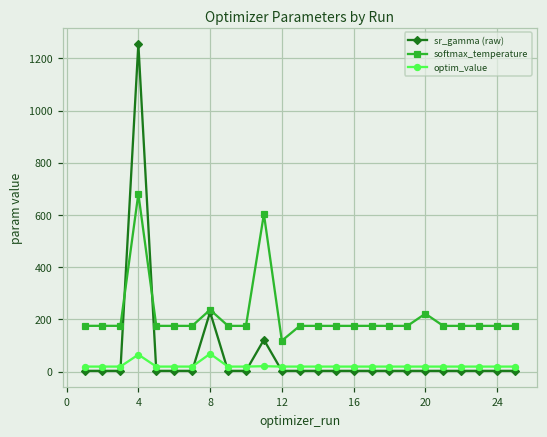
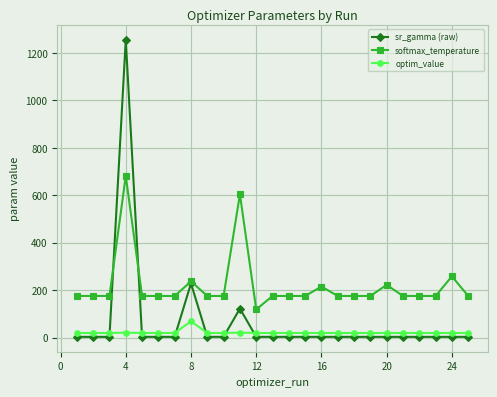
  {
    "sr_gamma (raw)": {
      "4": 1260,
      "12": 0,
      "16": 0,
      "20": 0,
      "24": 0
    },
    "softmax_temperature": {
      "4": 680,
      "12": 120,
-     "16": 180,
+     "16": 220,
      "20": 220,
-     "24": 180
+     "24": 260
    },
    "optim_value": {
-     "4": 70,
+     "4": 20,
      "8": 70,
      "12": 20,
      "16": 20,
      "20": 20,
      "24": 20
    }
  }
